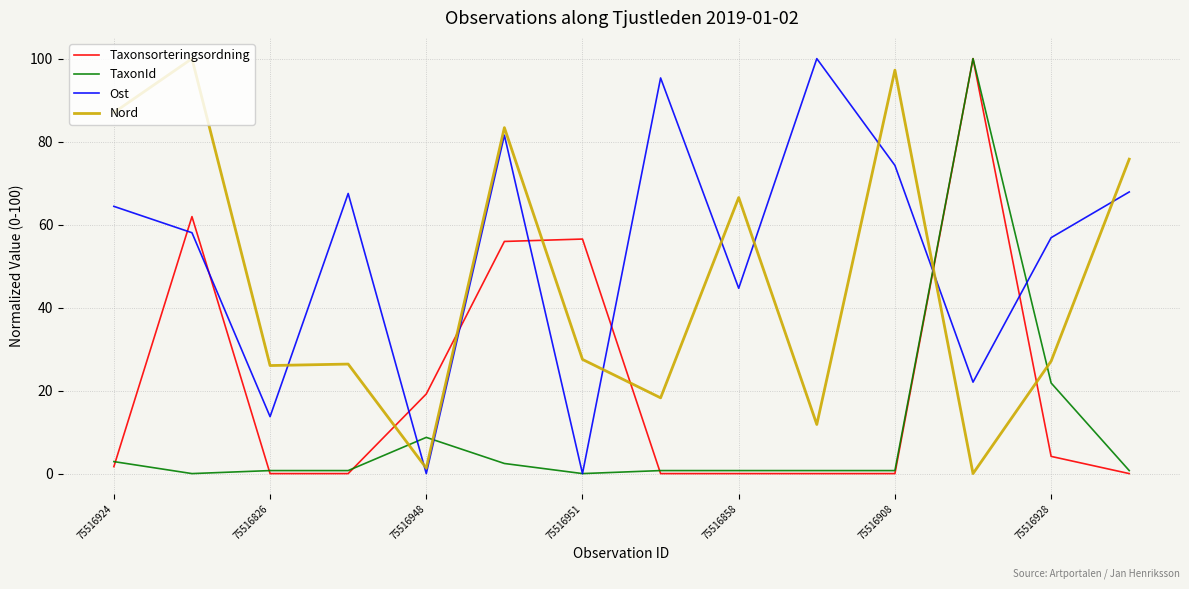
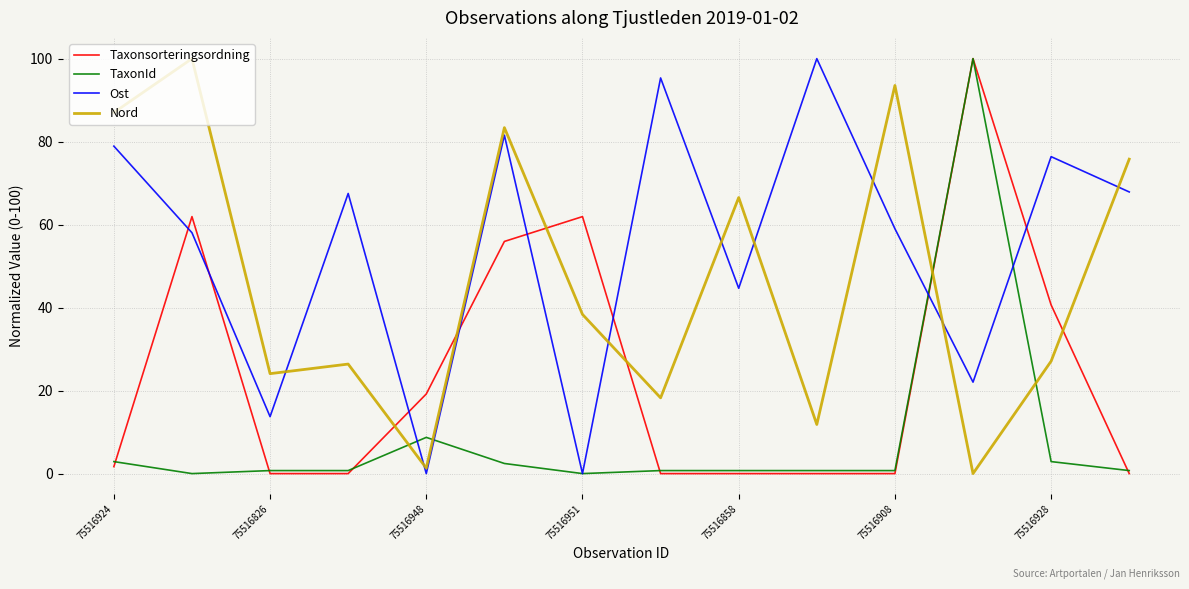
  {
    "Taxonsorteringsordning": {
      "75516924": 2,
      "75516826": 0,
      "75516948": 19,
-     "75516951": 57,
+     "75516951": 62,
      "75516858": 0,
      "75516908": 0,
-     "75516928": 4
+     "75516928": 41
    },
    "TaxonId": {
      "75516924": 3,
      "75516826": 1,
      "75516948": 9,
      "75516858": 1,
      "75516908": 1,
-     "75516928": 22
+     "75516928": 3
    },
    "Ost": {
-     "75516924": 64,
+     "75516924": 79,
      "75516826": 14,
      "75516948": 0,
      "75516858": 45,
-     "75516908": 74,
-     "75516928": 57
+     "75516908": 59,
+     "75516928": 76
    },
    "Nord": {
-     "75516826": 26,
+     "75516826": 24,
      "75516948": 1,
-     "75516951": 28,
+     "75516951": 38,
      "75516858": 67,
-     "75516908": 97,
+     "75516908": 94,
      "75516928": 27
    }
  }
